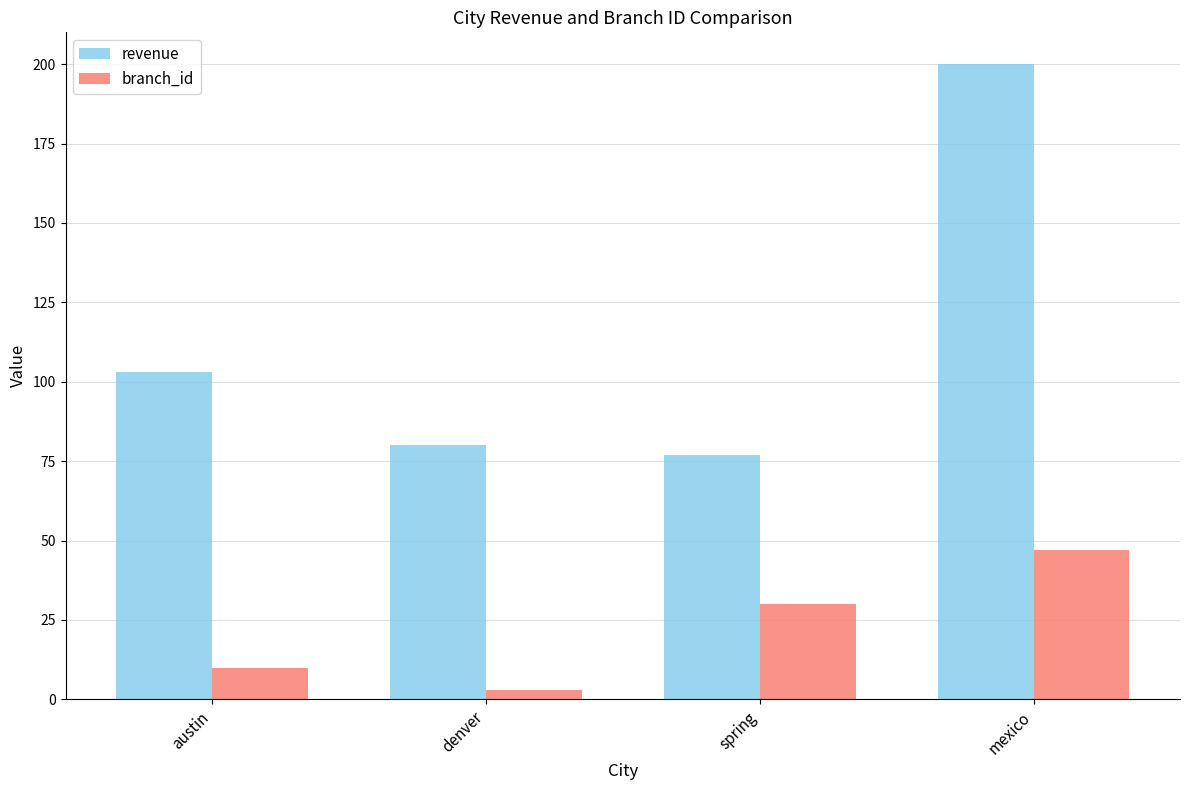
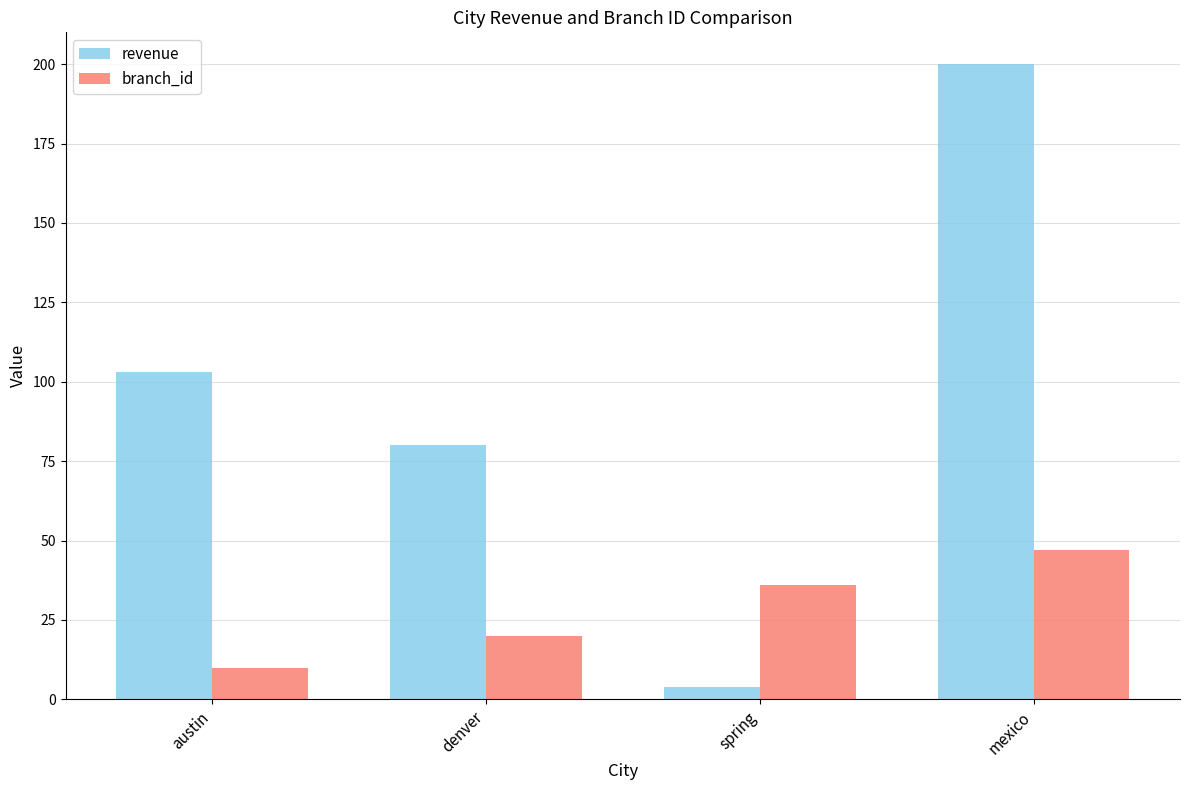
  {
    "revenue": {
      "austin": 103,
      "denver": 80,
-     "spring": 77,
+     "spring": 4,
      "mexico": 200
    },
    "branch_id": {
      "austin": 10,
-     "denver": 3,
-     "spring": 30,
+     "denver": 20,
+     "spring": 36,
      "mexico": 47
    }
  }
